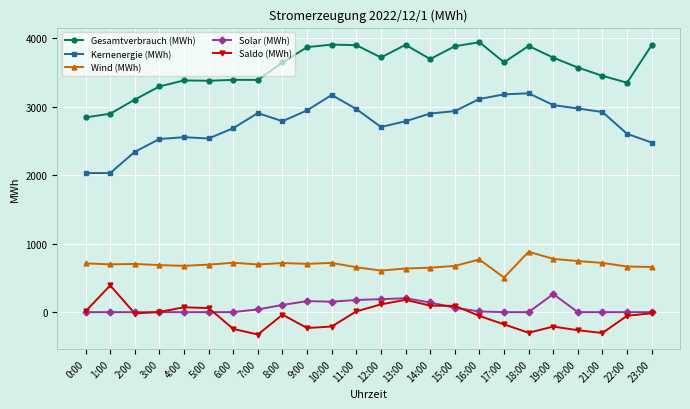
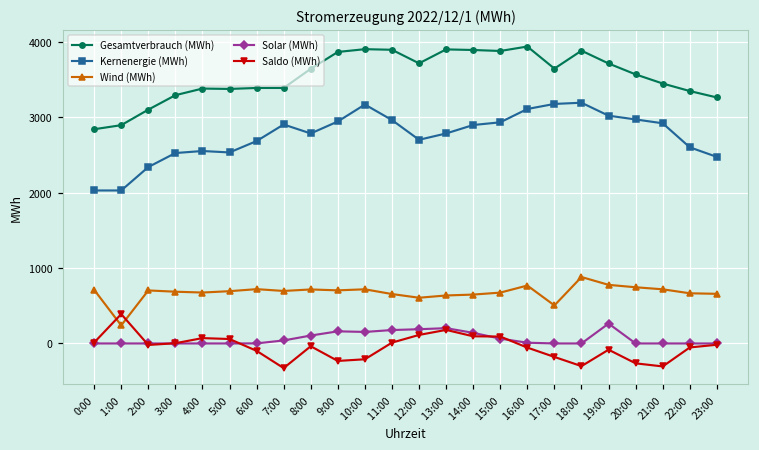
  {
    "Gesamtverbrauch (MWh)": {
      "0:00": 2800,
      "1:00": 2900,
      "2:00": 3100,
      "3:00": 3300,
      "4:00": 3400,
      "5:00": 3400,
      "6:00": 3400,
      "7:00": 3400,
      "9:00": 3900,
      "10:00": 3900,
      "11:00": 3900,
      "12:00": 3700,
      "13:00": 3900,
-     "14:00": 3700,
+     "14:00": 3900,
      "15:00": 3900,
      "16:00": 3900,
      "17:00": 3600,
      "18:00": 3900,
      "19:00": 3700,
      "20:00": 3600,
      "21:00": 3500,
      "22:00": 3400,
-     "23:00": 3900
+     "23:00": 3300
    },
    "Kernenergie (MWh)": {
      "0:00": 2000,
      "1:00": 2000,
      "2:00": 2300,
      "3:00": 2500,
      "4:00": 2600,
      "5:00": 2500,
      "6:00": 2700,
      "7:00": 2900,
      "8:00": 2800,
      "9:00": 2900,
      "10:00": 3200,
      "11:00": 3000,
      "12:00": 2700,
      "13:00": 2800,
      "14:00": 2900,
      "15:00": 2900,
      "16:00": 3100,
      "17:00": 3200,
      "18:00": 3200,
      "19:00": 3000,
      "20:00": 3000,
      "21:00": 2900,
      "22:00": 2600,
      "23:00": 2500
    },
    "Wind (MWh)": {
      "0:00": 700,
-     "1:00": 700,
+     "1:00": 200,
      "2:00": 700,
      "3:00": 700,
      "4:00": 700,
      "5:00": 700,
      "6:00": 700,
      "7:00": 700,
      "8:00": 700,
      "9:00": 700,
      "10:00": 700,
      "11:00": 700,
      "12:00": 600,
      "13:00": 600,
      "14:00": 600,
      "15:00": 700,
      "16:00": 800,
      "17:00": 500,
      "18:00": 900,
      "19:00": 800,
      "20:00": 700,
      "21:00": 700,
      "22:00": 700,
      "23:00": 700
    },
    "Solar (MWh)": {
      "1:00": 0,
      "4:00": 0,
      "5:00": 0,
      "6:00": 0,
      "7:00": 0,
      "8:00": 100,
      "9:00": 200,
      "10:00": 200,
      "11:00": 200,
      "12:00": 200,
      "14:00": 100,
      "16:00": 0,
      "17:00": 0,
      "18:00": 0,
      "19:00": 300,
      "20:00": 0,
      "21:00": 0,
      "22:00": 0
    },
    "Saldo (MWh)": {
      "1:00": 400,
      "4:00": 100,
      "5:00": 100,
-     "6:00": -200,
+     "6:00": -100,
      "7:00": -300,
      "8:00": 0,
      "9:00": -200,
      "10:00": -200,
      "11:00": 0,
      "12:00": 100,
      "14:00": 100,
      "16:00": -100,
      "17:00": -200,
      "18:00": -300,
-     "19:00": -200,
+     "19:00": -100,
      "20:00": -300,
      "21:00": -300,
      "22:00": -100
    }
  }
